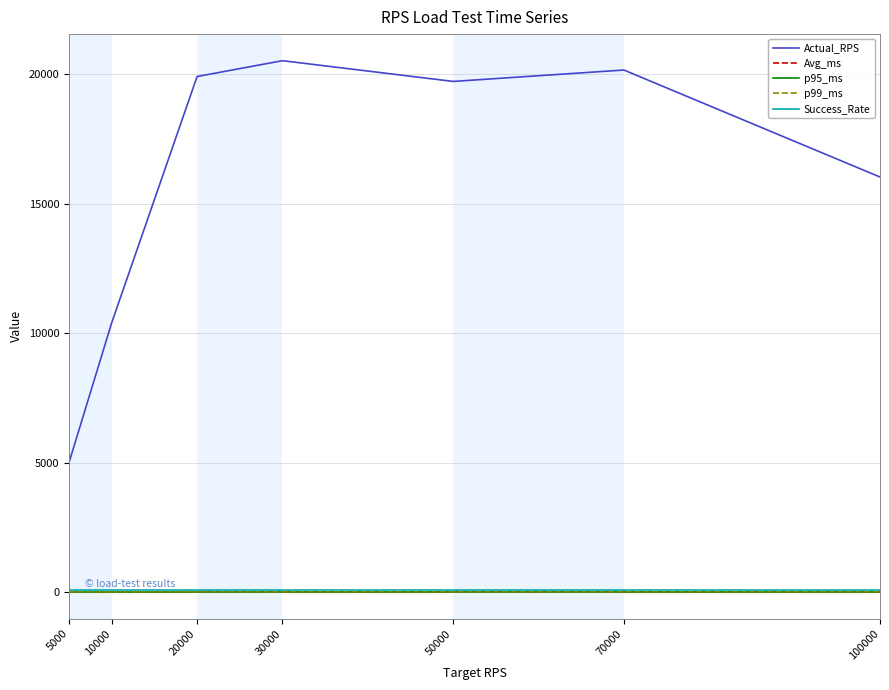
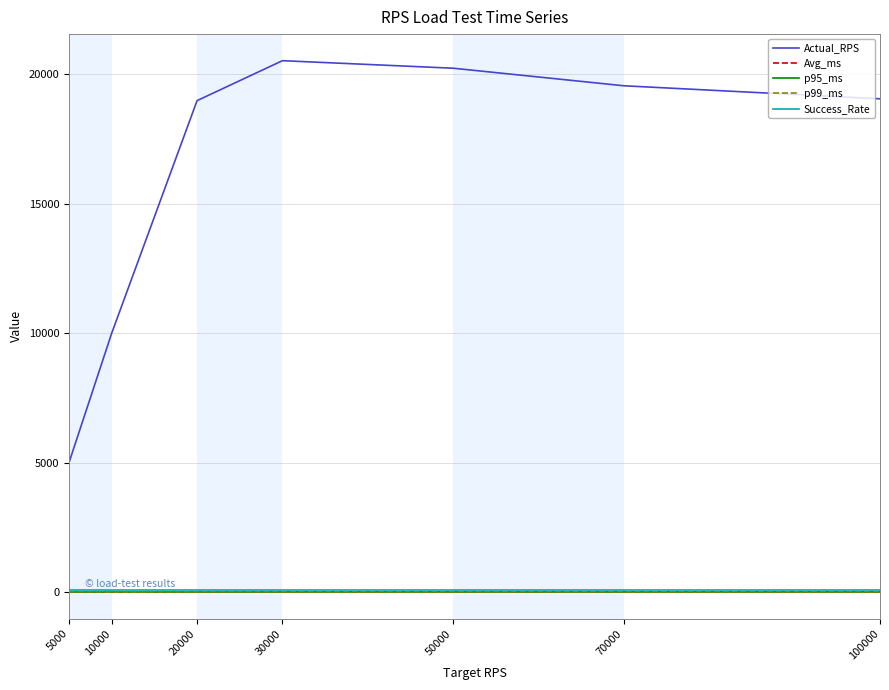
  {
    "Actual_RPS": {
      "5000": 5000,
-     "10000": 10400,
-     "20000": 19900,
+     "10000": 10000,
+     "20000": 19000,
      "30000": 20500,
-     "50000": 19700,
-     "70000": 20200,
-     "100000": 16000
+     "50000": 20200,
+     "70000": 19600,
+     "100000": 19000
    }
  }
